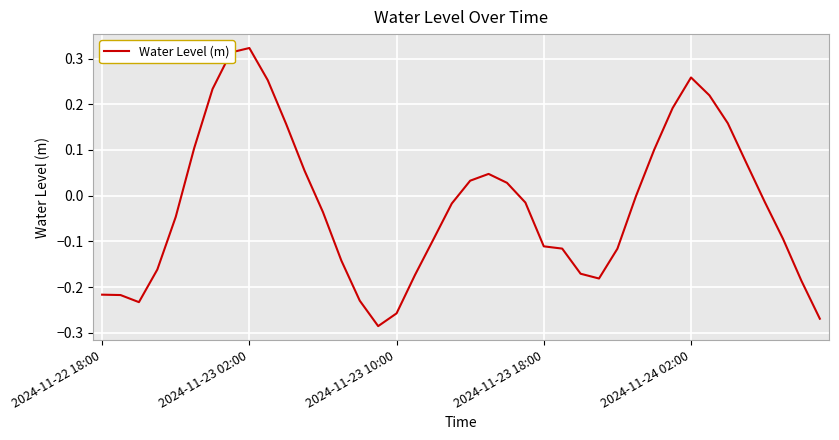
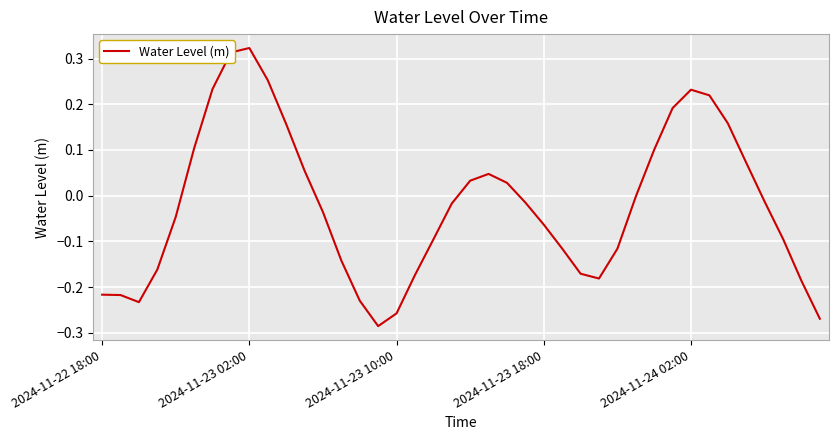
  {
    "2024-11-22 18:00": -0.22,
    "2024-11-23 02:00": 0.32,
    "2024-11-23 10:00": -0.26,
-   "2024-11-23 18:00": -0.11,
-   "2024-11-24 02:00": 0.26
+   "2024-11-23 18:00": -0.06,
+   "2024-11-24 02:00": 0.23
  }
